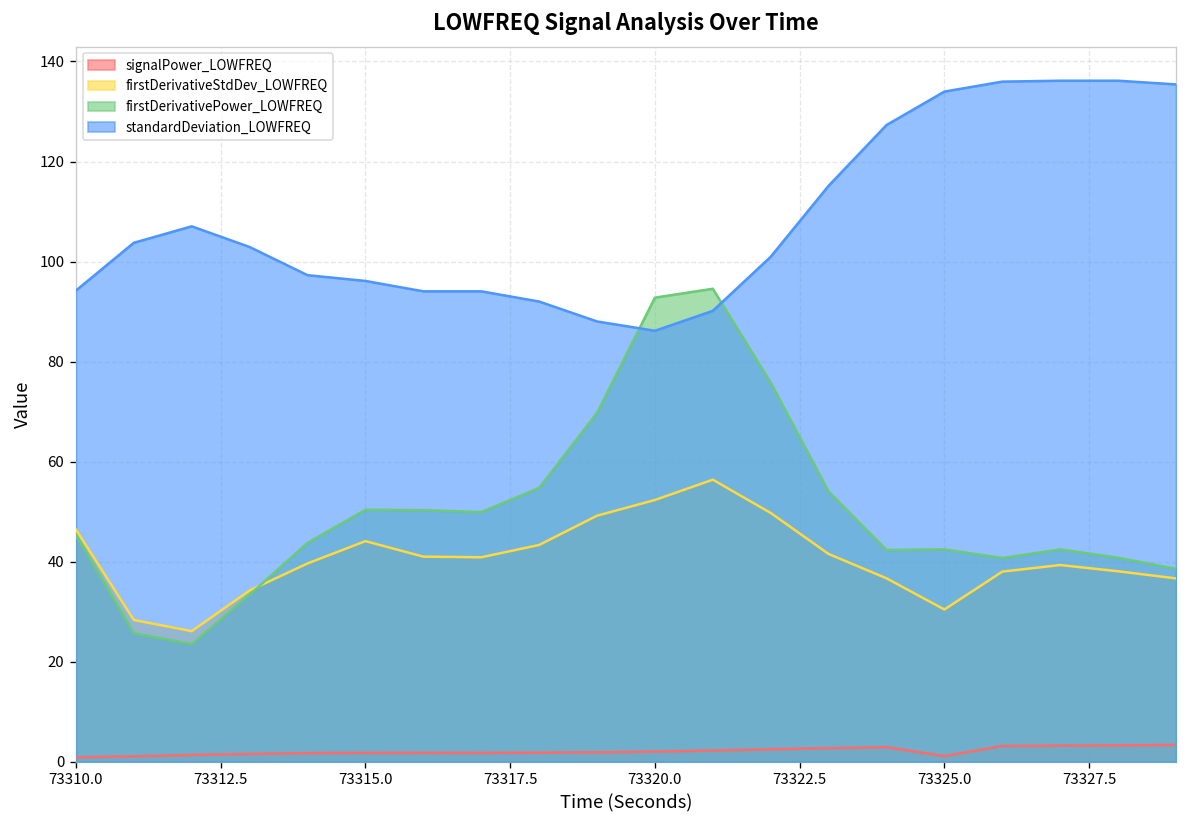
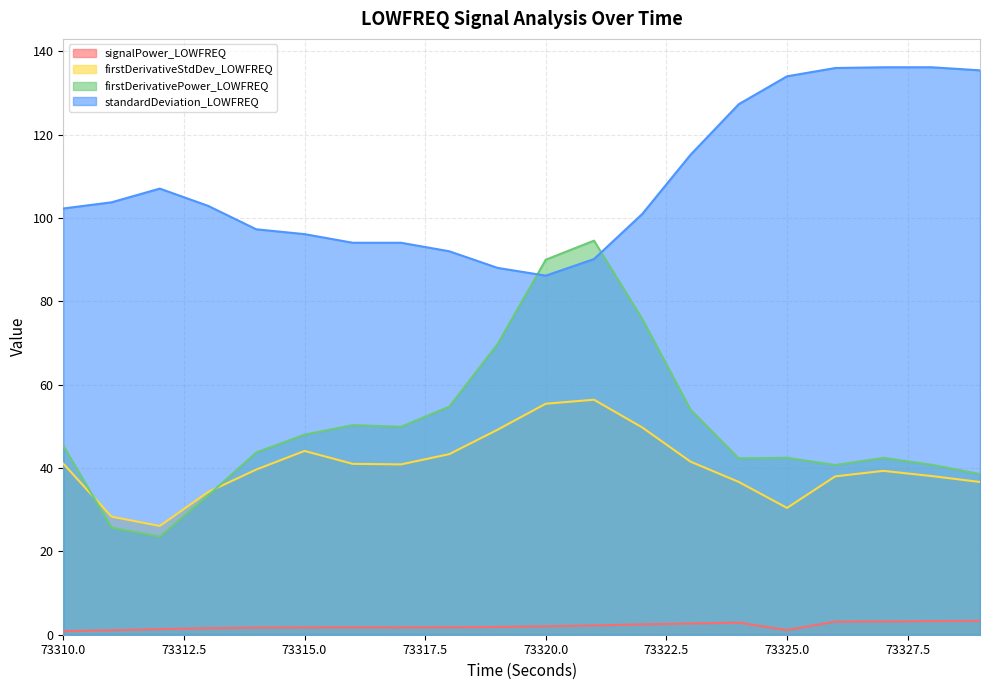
  {
    "signalPower_LOWFREQ": {
      "73310.0": 1,
      "73315.0": 2,
      "73320.0": 2,
      "73325.0": 1
    },
    "firstDerivativeStdDev_LOWFREQ": {
-     "73310.0": 46,
+     "73310.0": 41,
      "73315.0": 44,
-     "73320.0": 52,
+     "73320.0": 55,
      "73325.0": 30
    },
    "firstDerivativePower_LOWFREQ": {
      "73310.0": 45,
-     "73315.0": 50,
-     "73320.0": 93,
+     "73315.0": 48,
+     "73320.0": 90,
      "73325.0": 42
    },
    "standardDeviation_LOWFREQ": {
-     "73310.0": 94,
+     "73310.0": 102,
      "73315.0": 96,
      "73320.0": 86,
      "73325.0": 134
    }
  }
